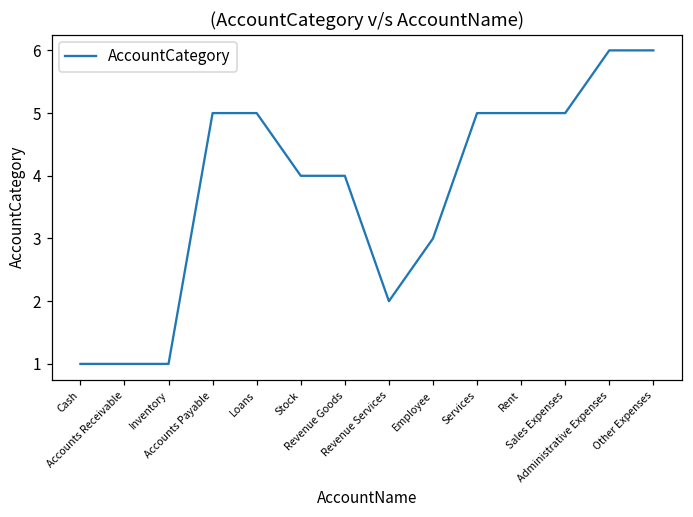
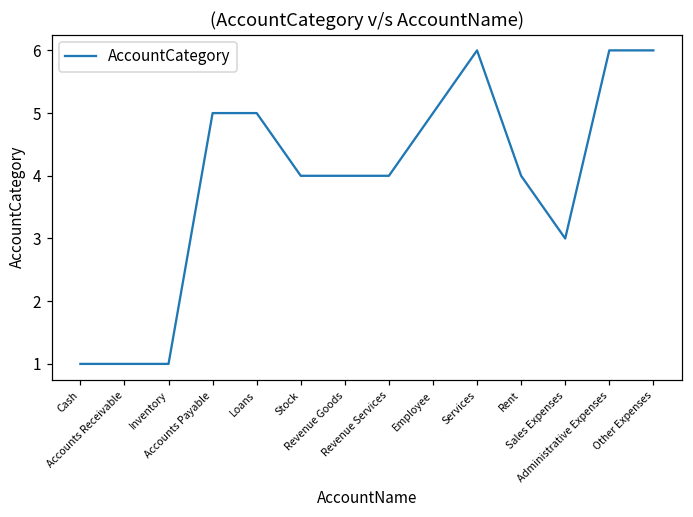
  {
    "Cash": 1,
    "Accounts Receivable": 1,
    "Inventory": 1,
    "Accounts Payable": 5,
    "Loans": 5,
    "Stock": 4,
    "Revenue Goods": 4,
-   "Revenue Services": 2,
-   "Employee": 3,
-   "Services": 5,
-   "Rent": 5,
-   "Sales Expenses": 5,
+   "Revenue Services": 4,
+   "Employee": 5,
+   "Services": 6,
+   "Rent": 4,
+   "Sales Expenses": 3,
    "Administrative Expenses": 6,
    "Other Expenses": 6
  }
